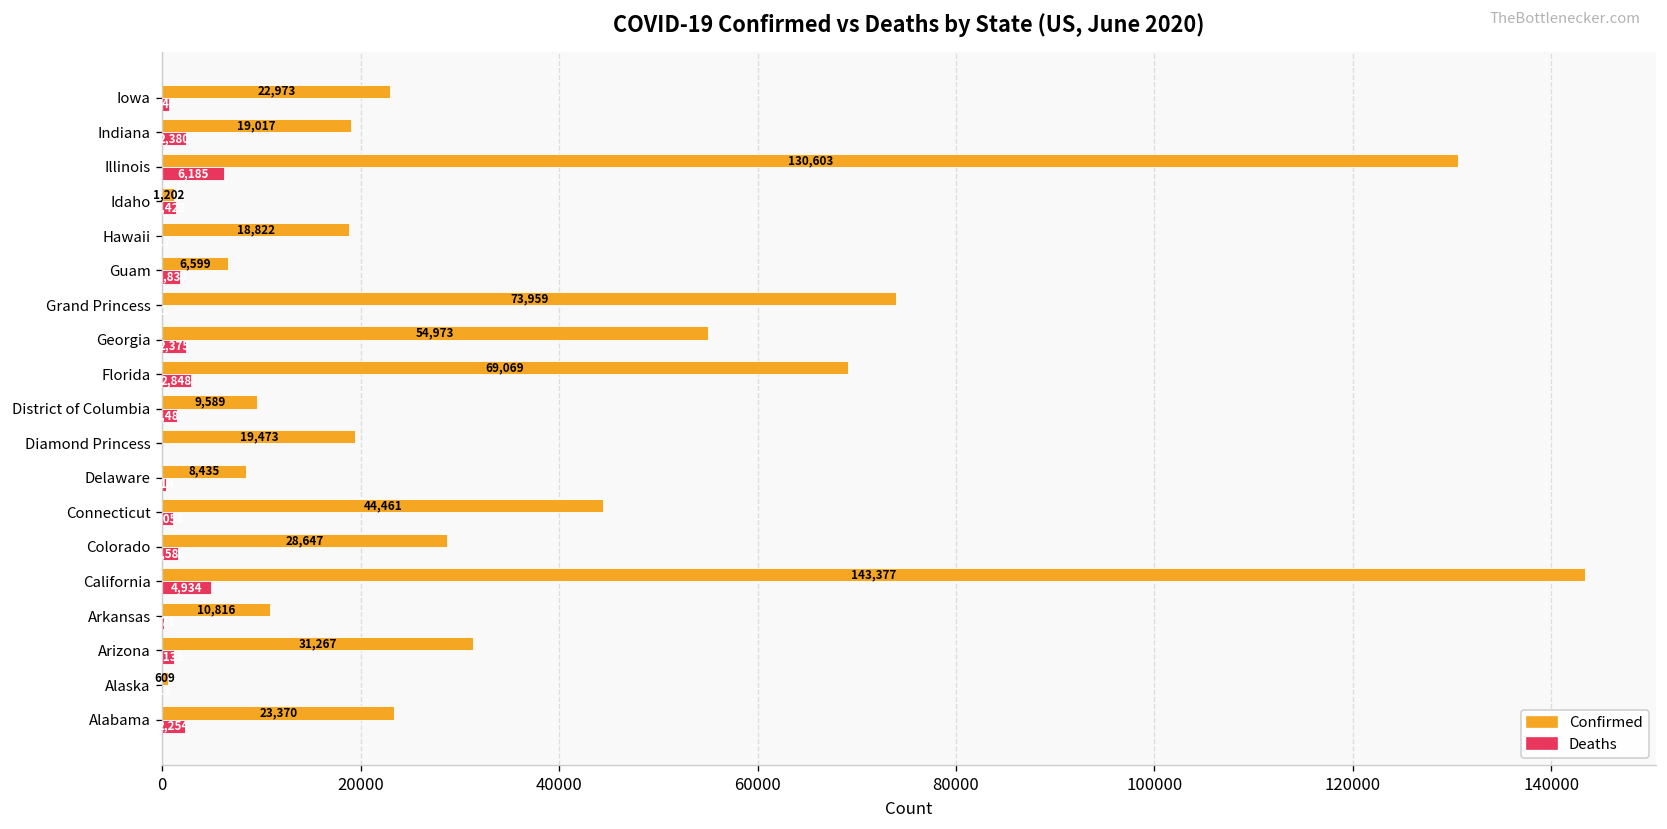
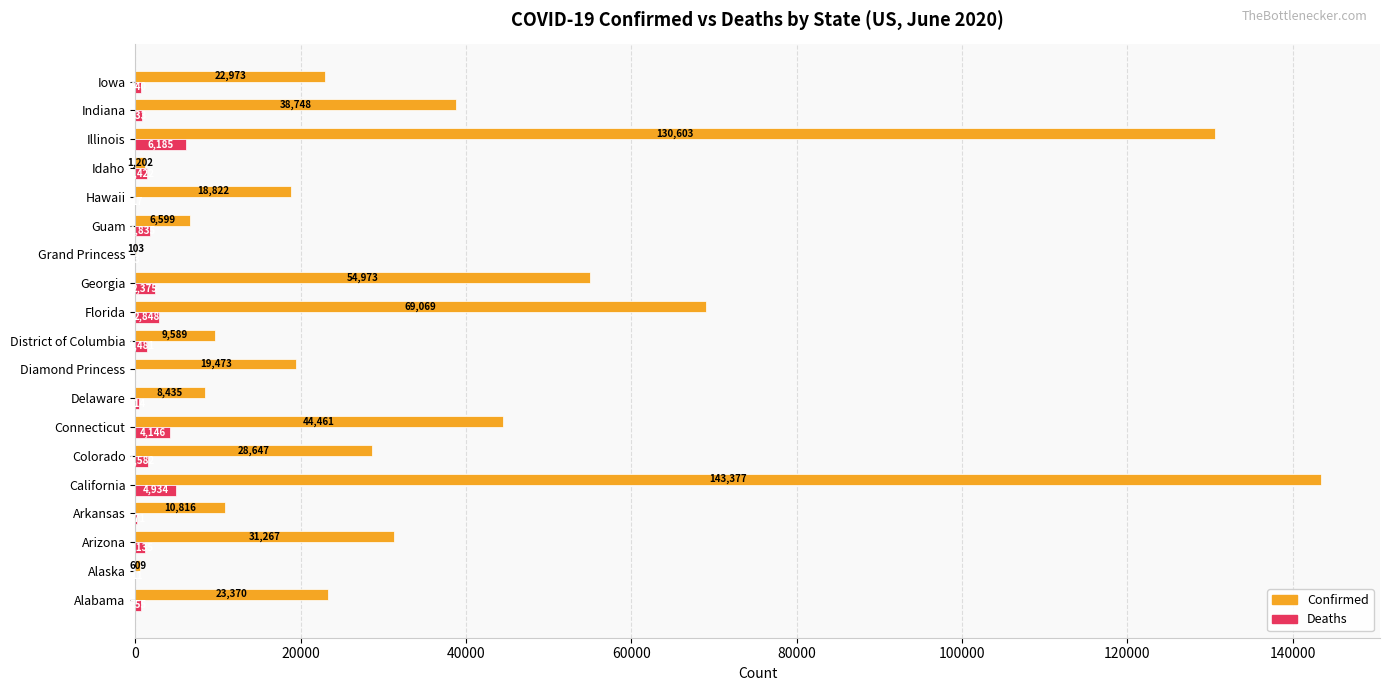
  {
    "Confirmed": {
      "Iowa": "22,973",
-     "Indiana": "19,017",
+     "Indiana": "38,748",
      "Illinois": "130,603",
      "Idaho": "1,202",
      "Hawaii": "18,822",
      "Guam": "6,599",
-     "Grand Princess": "73,959",
+     "Grand Princess": "103",
      "Georgia": "54,973",
      "Florida": "69,069",
      "District of Columbia": "9,589",
      "Diamond Princess": "19,473",
      "Delaware": "8,435",
      "Connecticut": "44,461",
      "Colorado": "28,647",
      "California": "143,377",
      "Arkansas": "10,816",
      "Arizona": "31,267",
      "Alaska": "609",
      "Alabama": "23,370"
    },
    "Deaths": {
      "Iowa": "1000",
-     "Indiana": "2000",
+     "Indiana": "1000",
      "Idaho": "1000",
      "Guam": "2000",
      "District of Columbia": "1000",
      "Diamond Princess": "0",
      "Delaware": "0",
-     "Connecticut": "1000",
+     "Connecticut": "4000",
      "Colorado": "2000",
      "Arizona": "1000",
-     "Alabama": "2000"
+     "Alabama": "1000"
    }
  }
